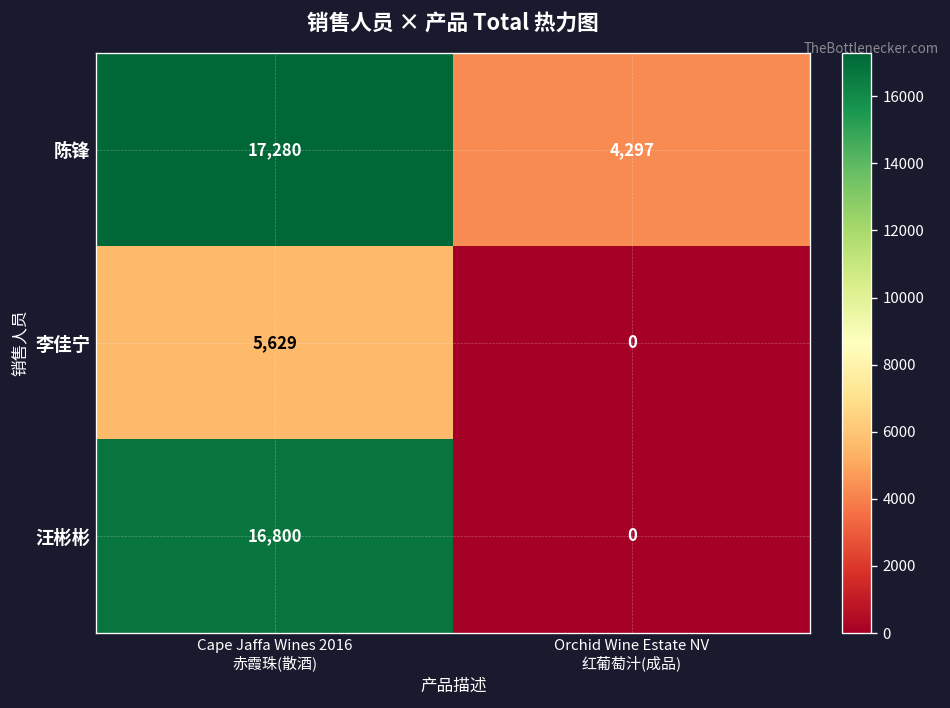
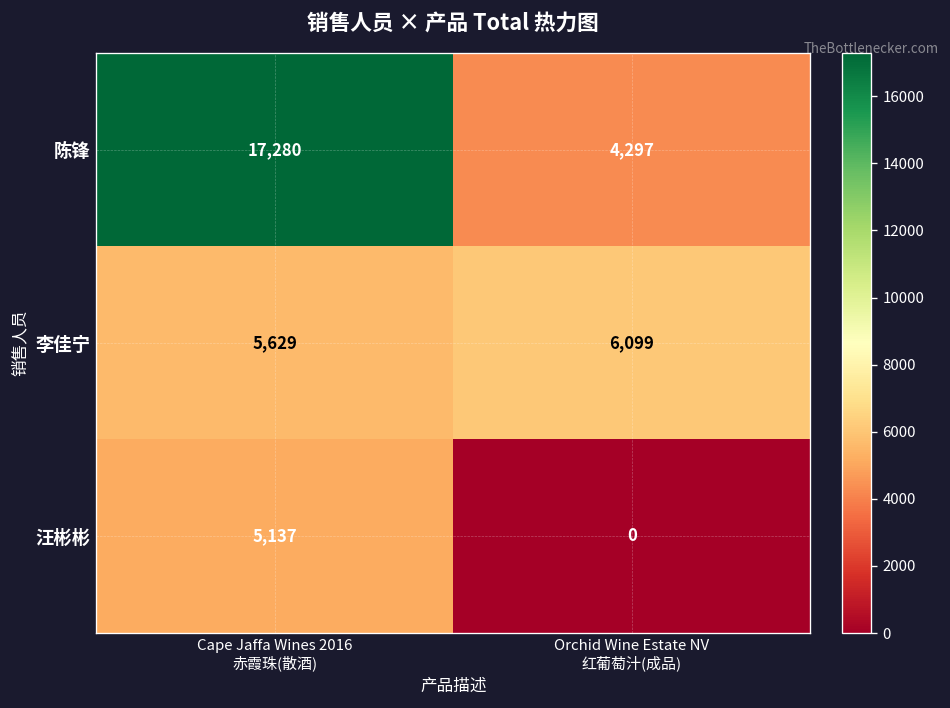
  {
    "陈锋": {
      "Cape Jaffa Wines 2016 赤霞珠(散酒)": "17,280",
      "Orchid Wine Estate NV 红葡萄汁(成品)": "4,297"
    },
    "李佳宁": {
      "Cape Jaffa Wines 2016 赤霞珠(散酒)": "5,629",
-     "Orchid Wine Estate NV 红葡萄汁(成品)": "0"
+     "Orchid Wine Estate NV 红葡萄汁(成品)": "6,099"
    },
    "汪彬彬": {
-     "Cape Jaffa Wines 2016 赤霞珠(散酒)": "16,800",
+     "Cape Jaffa Wines 2016 赤霞珠(散酒)": "5,137",
      "Orchid Wine Estate NV 红葡萄汁(成品)": "0"
    }
  }
